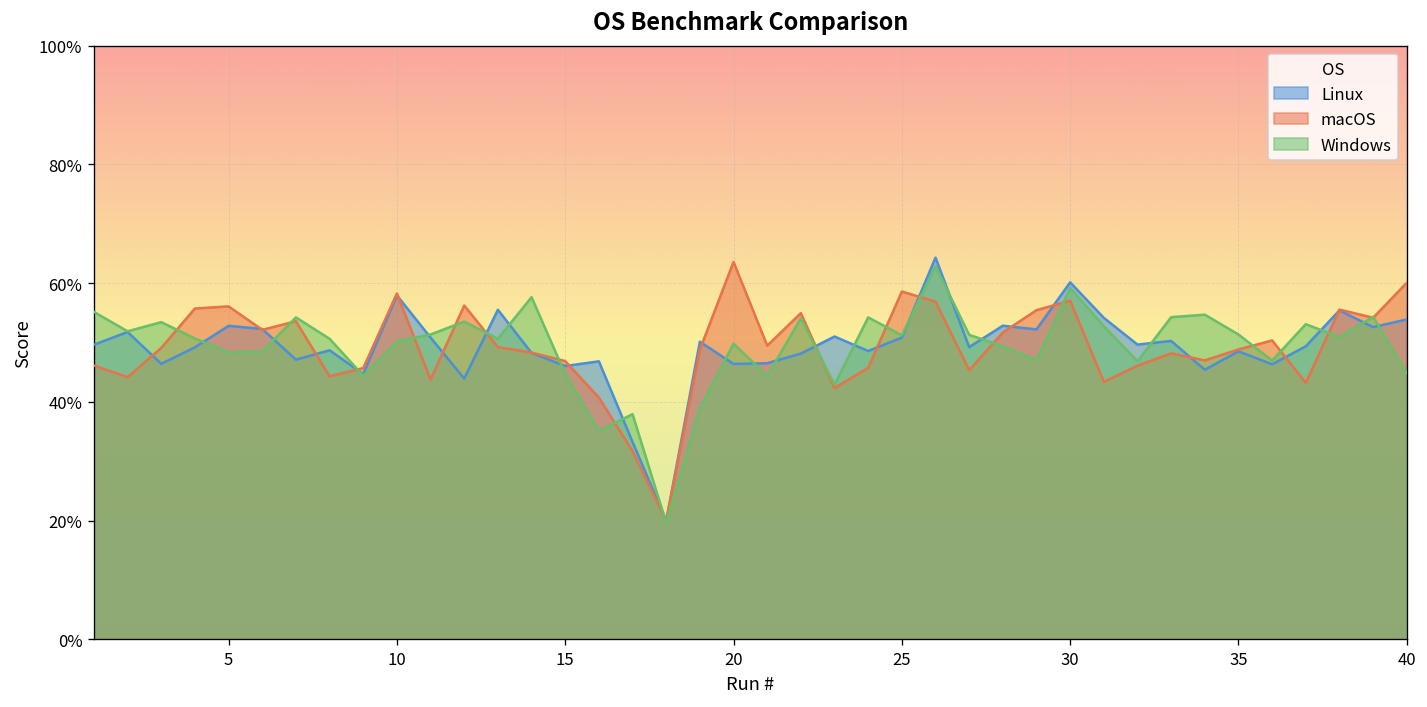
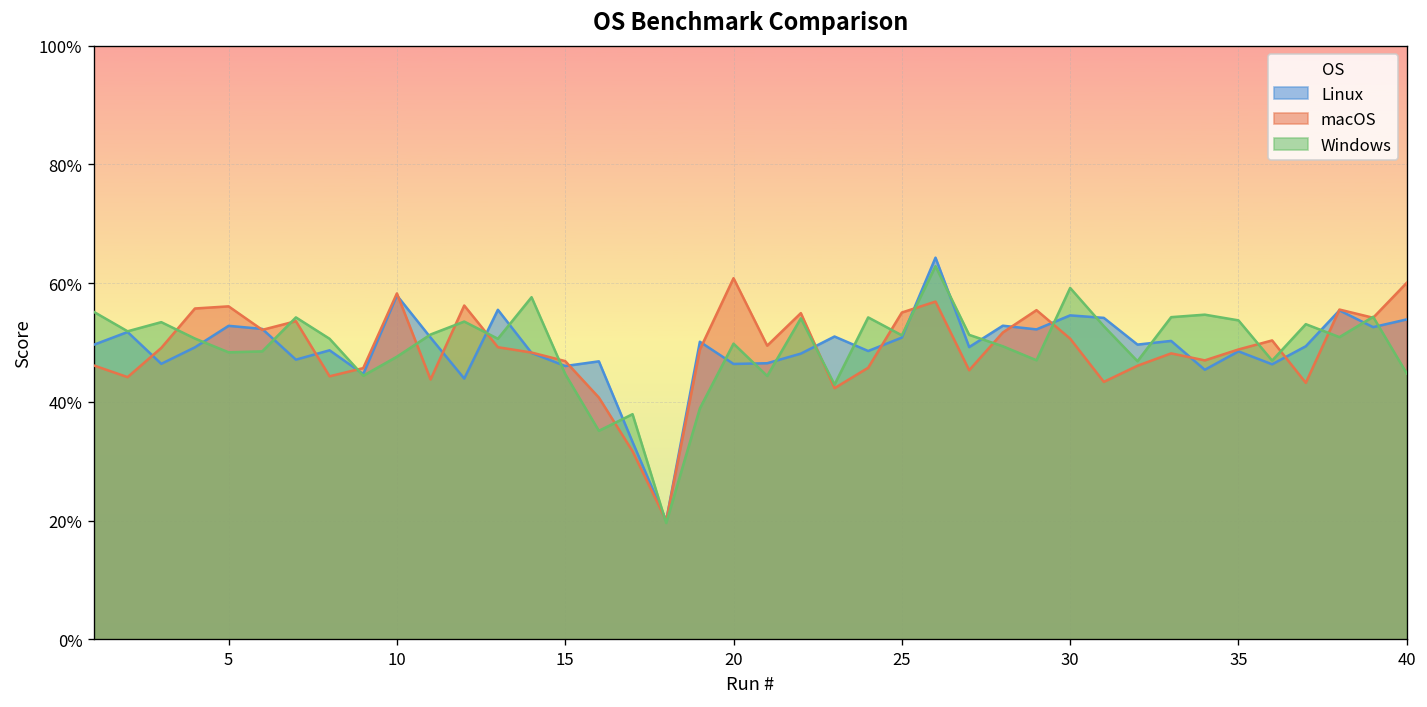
  {
    "Linux": {
      "5": "53%",
      "15": "46%",
      "20": "46%",
-     "30": "60%",
+     "30": "55%",
      "40": "54%"
    },
    "macOS": {
      "5": "56%",
      "15": "47%",
-     "20": "64%",
-     "25": "59%",
-     "30": "57%",
+     "20": "61%",
+     "25": "55%",
+     "30": "51%",
      "40": "60%"
    },
    "Windows": {
      "5": "48%",
-     "10": "50%",
+     "10": "48%",
      "15": "45%",
      "20": "50%",
      "30": "59%",
-     "35": "51%",
+     "35": "54%",
      "40": "45%"
    }
  }
